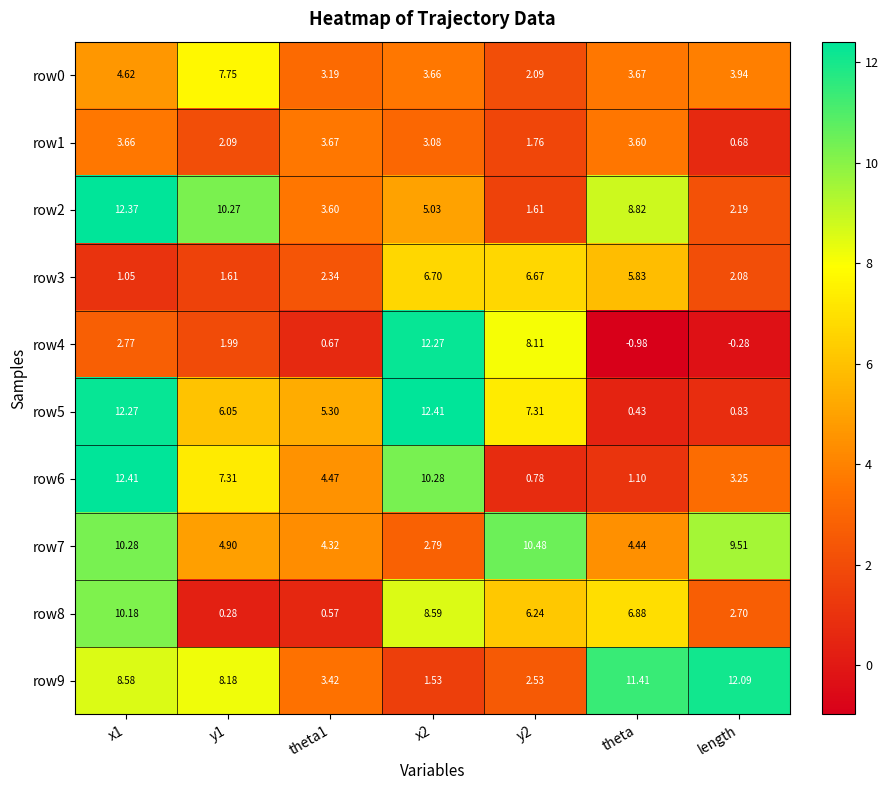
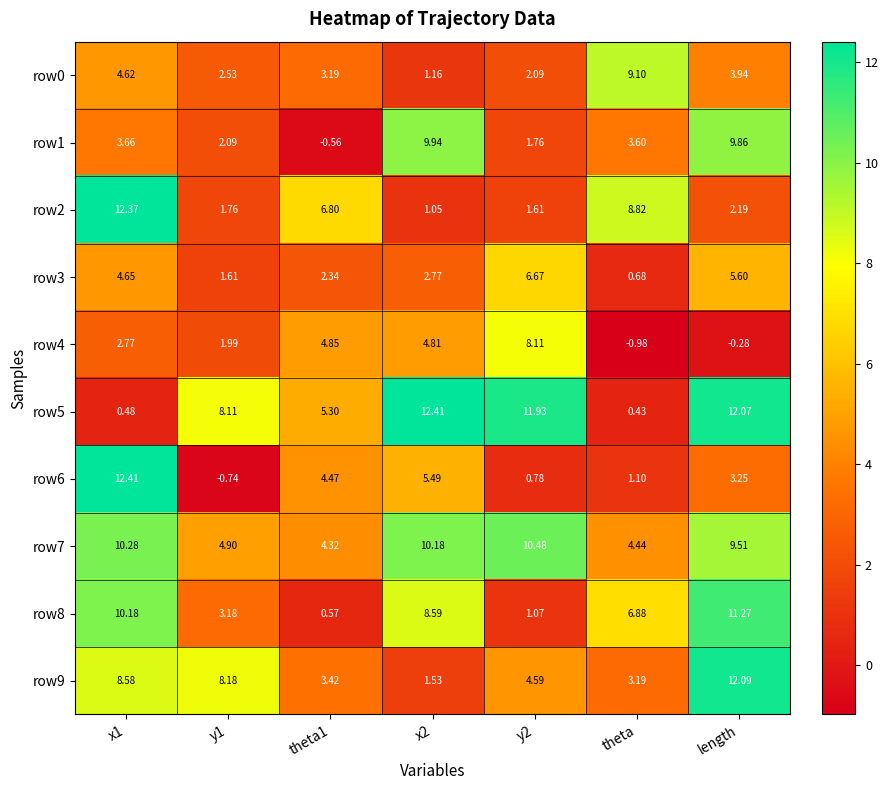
  {
    "row0": {
      "x1": 4.62,
-     "y1": 7.75,
+     "y1": 2.53,
      "theta1": 3.19,
-     "x2": 3.66,
+     "x2": 1.16,
      "y2": 2.09,
-     "theta": 3.67,
+     "theta": 9.10,
      "length": 3.94
    },
    "row1": {
      "x1": 3.66,
      "y1": 2.09,
-     "theta1": 3.67,
-     "x2": 3.08,
+     "theta1": -0.56,
+     "x2": 9.94,
      "y2": 1.76,
      "theta": 3.60,
-     "length": 0.68
+     "length": 9.86
    },
    "row2": {
      "x1": 12.37,
-     "y1": 10.27,
-     "theta1": 3.60,
-     "x2": 5.03,
+     "y1": 1.76,
+     "theta1": 6.80,
+     "x2": 1.05,
      "y2": 1.61,
      "theta": 8.82,
      "length": 2.19
    },
    "row3": {
-     "x1": 1.05,
+     "x1": 4.65,
      "y1": 1.61,
      "theta1": 2.34,
-     "x2": 6.70,
+     "x2": 2.77,
      "y2": 6.67,
-     "theta": 5.83,
-     "length": 2.08
+     "theta": 0.68,
+     "length": 5.60
    },
    "row4": {
      "x1": 2.77,
      "y1": 1.99,
-     "theta1": 0.67,
-     "x2": 12.27,
+     "theta1": 4.85,
+     "x2": 4.81,
      "y2": 8.11,
      "theta": -0.98,
      "length": -0.28
    },
    "row5": {
-     "x1": 12.27,
-     "y1": 6.05,
+     "x1": 0.48,
+     "y1": 8.11,
      "theta1": 5.30,
      "x2": 12.41,
-     "y2": 7.31,
+     "y2": 11.93,
      "theta": 0.43,
-     "length": 0.83
+     "length": 12.07
    },
    "row6": {
      "x1": 12.41,
-     "y1": 7.31,
+     "y1": -0.74,
      "theta1": 4.47,
-     "x2": 10.28,
+     "x2": 5.49,
      "y2": 0.78,
      "theta": 1.10,
      "length": 3.25
    },
    "row7": {
      "x1": 10.28,
      "y1": 4.90,
      "theta1": 4.32,
-     "x2": 2.79,
+     "x2": 10.18,
      "y2": 10.48,
      "theta": 4.44,
      "length": 9.51
    },
    "row8": {
      "x1": 10.18,
-     "y1": 0.28,
+     "y1": 3.18,
      "theta1": 0.57,
      "x2": 8.59,
-     "y2": 6.24,
+     "y2": 1.07,
      "theta": 6.88,
-     "length": 2.70
+     "length": 11.27
    },
    "row9": {
      "x1": 8.58,
      "y1": 8.18,
      "theta1": 3.42,
      "x2": 1.53,
-     "y2": 2.53,
-     "theta": 11.41,
+     "y2": 4.59,
+     "theta": 3.19,
      "length": 12.09
    }
  }
